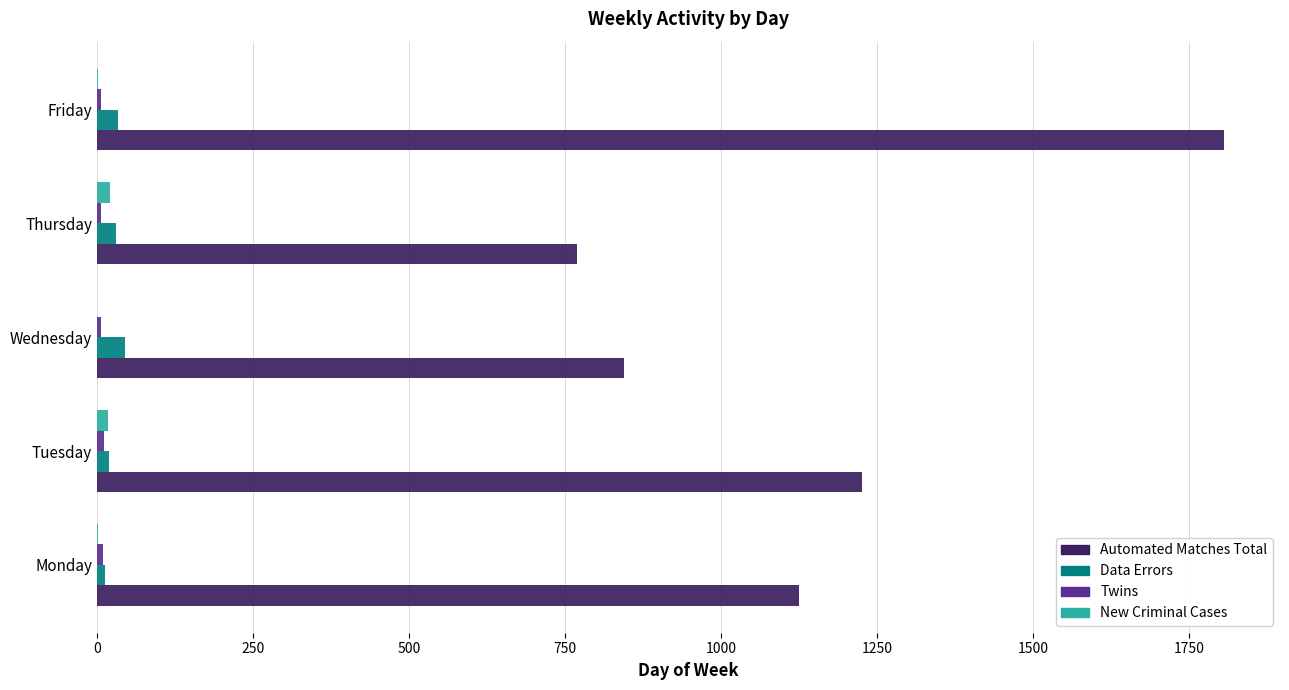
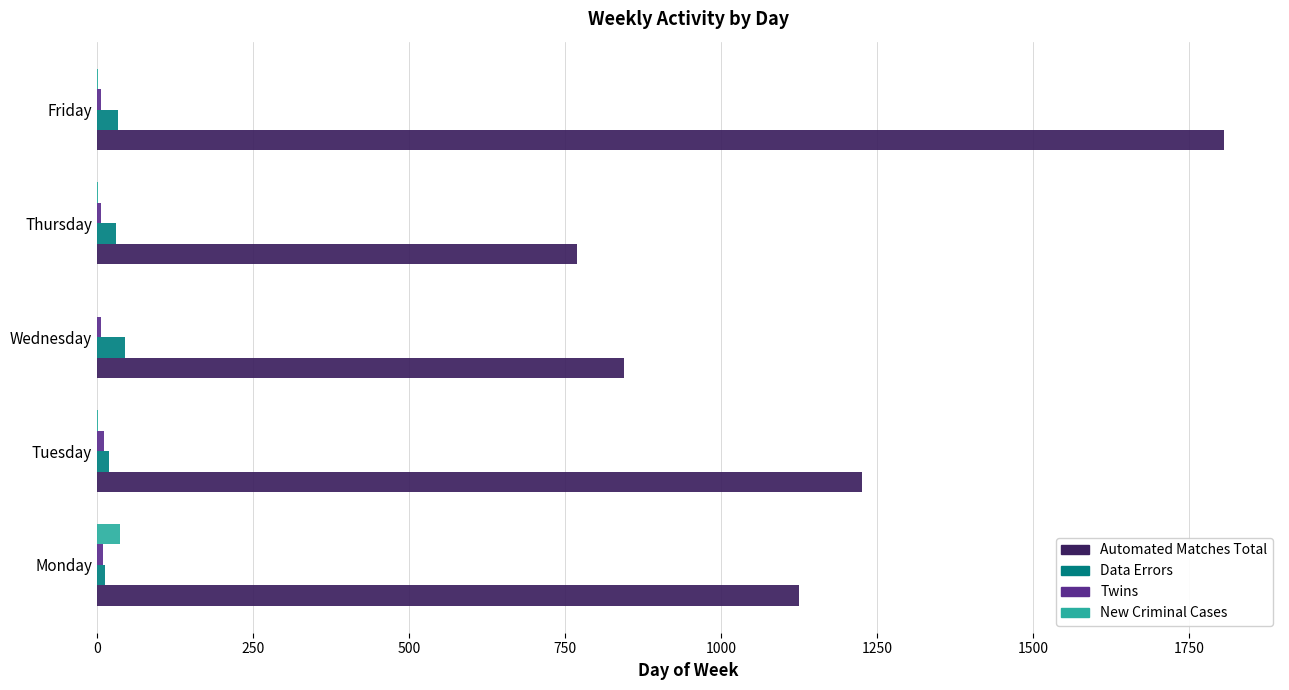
  {
    "Data Errors": {
      "Friday": 30,
      "Thursday": 30,
      "Wednesday": 50,
      "Tuesday": 20,
      "Monday": 10
    },
    "New Criminal Cases": {
-     "Thursday": 20,
+     "Thursday": 0,
      "Wednesday": 0,
-     "Tuesday": 20,
-     "Monday": 0
+     "Tuesday": 0,
+     "Monday": 40
    }
  }
